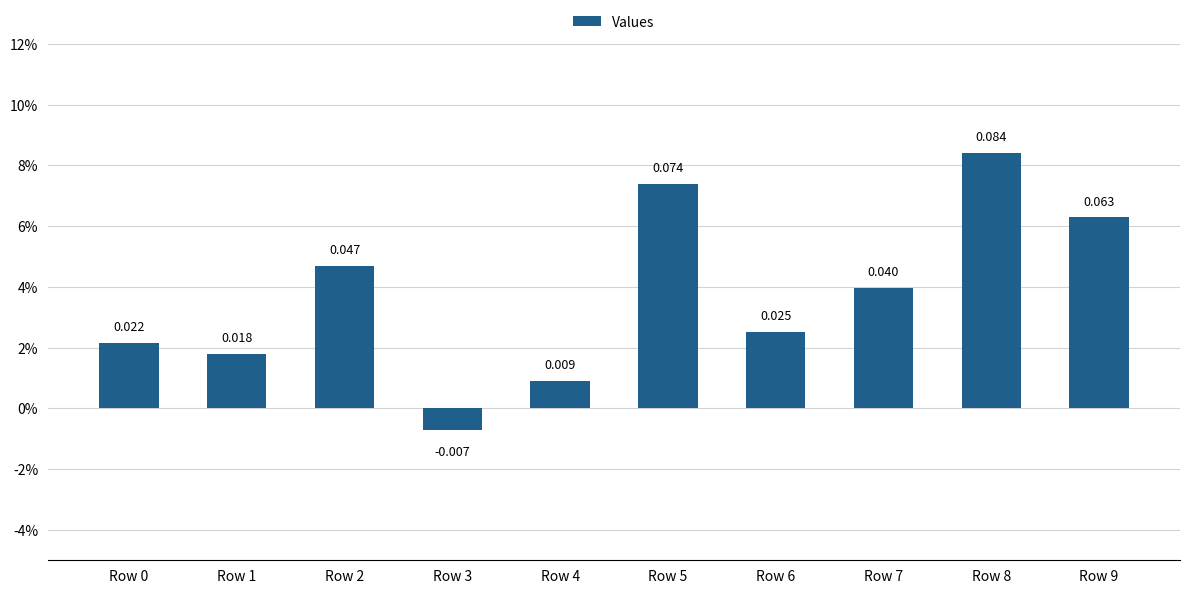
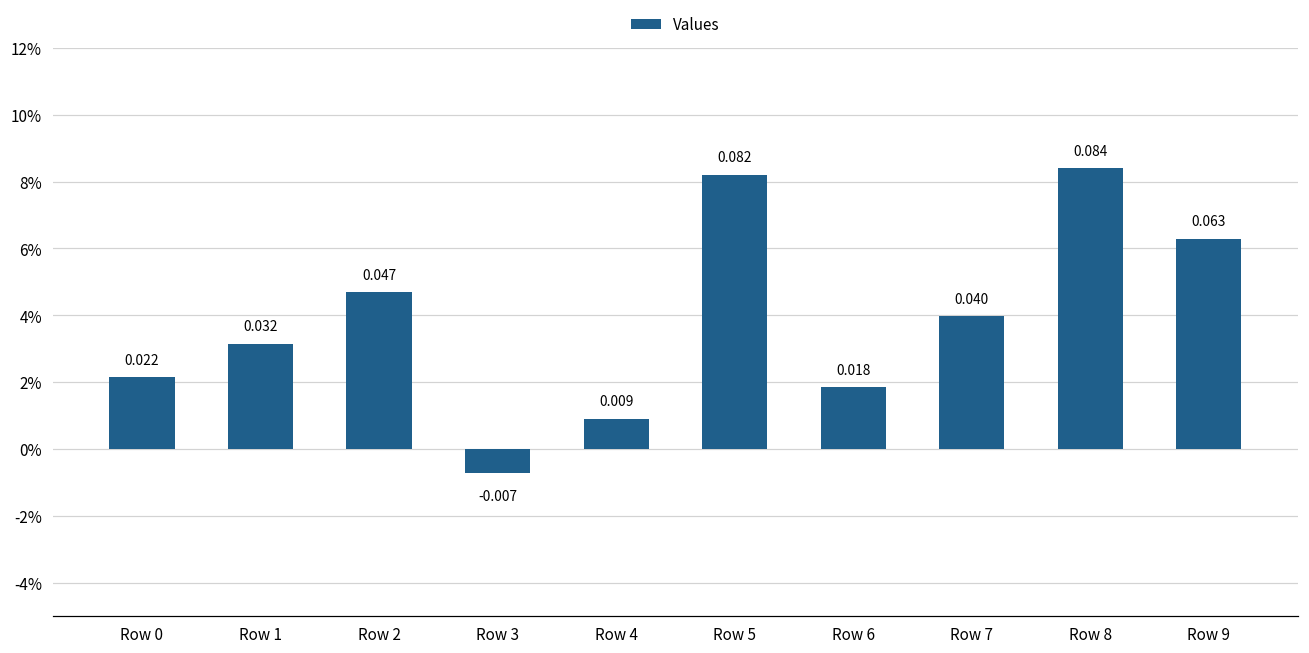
  {
    "Row 0": 0.022,
-   "Row 1": 0.018,
+   "Row 1": 0.032,
    "Row 2": 0.047,
    "Row 3": -0.007,
    "Row 4": 0.009,
-   "Row 5": 0.074,
-   "Row 6": 0.025,
+   "Row 5": 0.082,
+   "Row 6": 0.018,
    "Row 7": 0.040,
    "Row 8": 0.084,
    "Row 9": 0.063
  }
